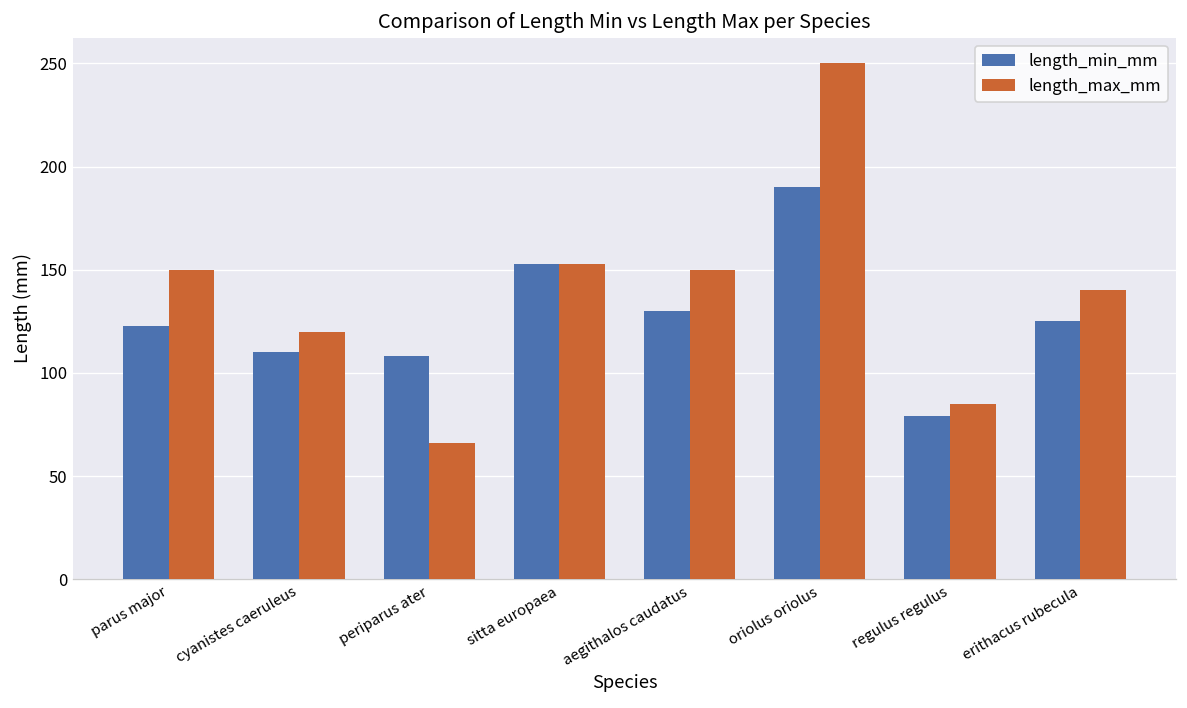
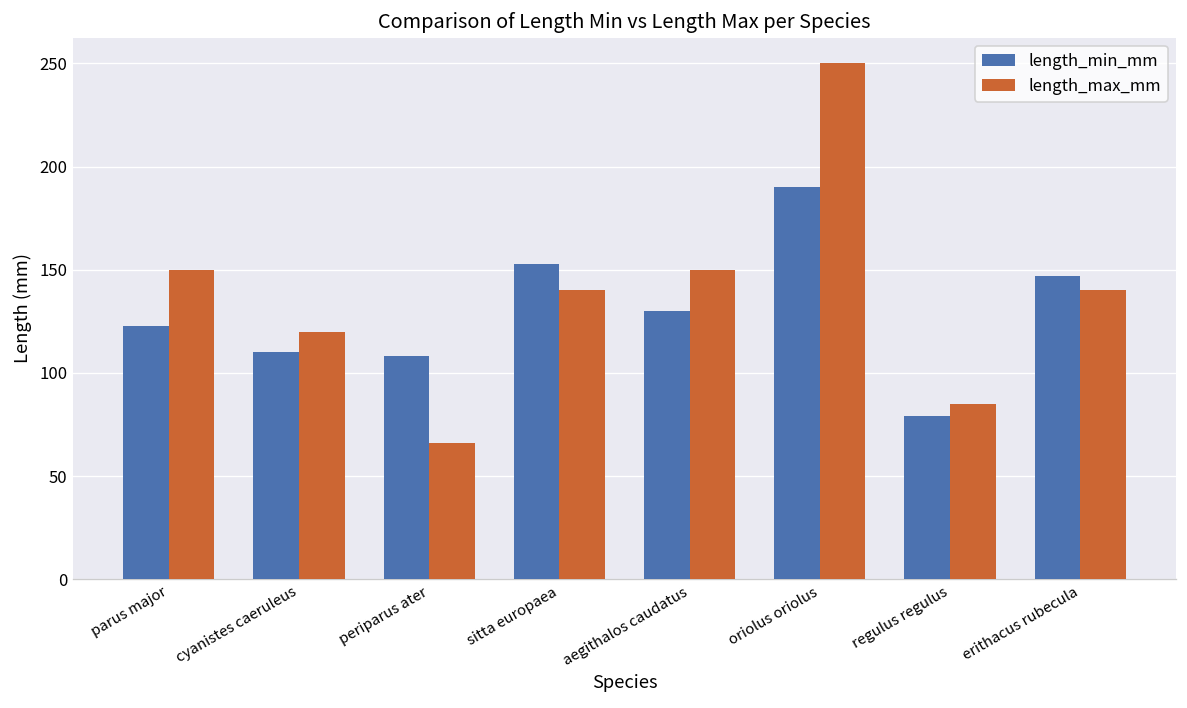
  {
    "length_min_mm": {
      "parus major": 123,
      "cyanistes caeruleus": 110,
      "periparus ater": 108,
      "sitta europaea": 153,
      "aegithalos caudatus": 130,
      "oriolus oriolus": 190,
      "regulus regulus": 79,
-     "erithacus rubecula": 125
+     "erithacus rubecula": 147
    },
    "length_max_mm": {
      "parus major": 150,
      "cyanistes caeruleus": 120,
      "periparus ater": 66,
-     "sitta europaea": 153,
+     "sitta europaea": 140,
      "aegithalos caudatus": 150,
      "oriolus oriolus": 250,
      "regulus regulus": 85,
      "erithacus rubecula": 140
    }
  }
